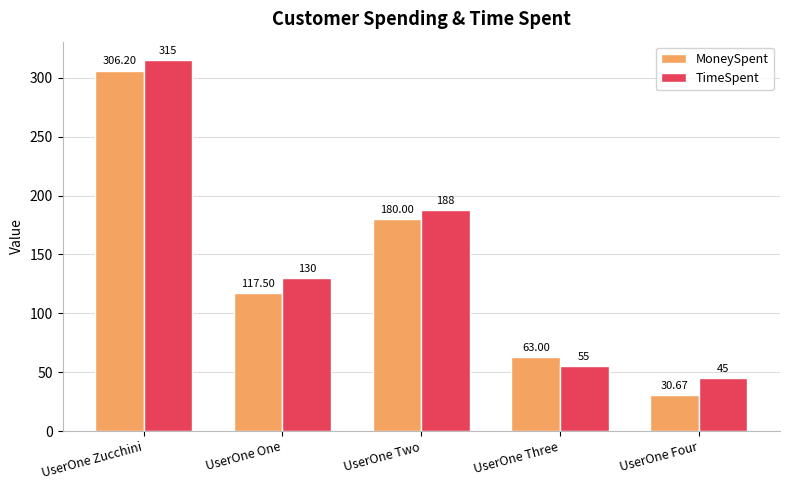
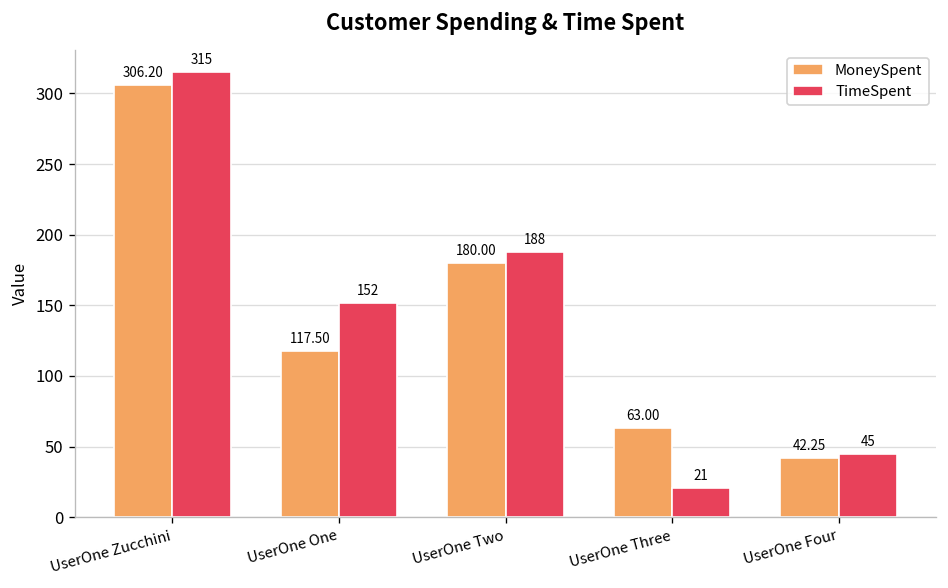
  {
    "MoneySpent": {
      "UserOne Zucchini": 306.20,
      "UserOne One": 117.50,
      "UserOne Two": 180.00,
      "UserOne Three": 63.00,
-     "UserOne Four": 30.67
+     "UserOne Four": 42.25
    },
    "TimeSpent": {
      "UserOne Zucchini": 315,
-     "UserOne One": 130,
+     "UserOne One": 152,
      "UserOne Two": 188,
-     "UserOne Three": 55,
+     "UserOne Three": 21,
      "UserOne Four": 45
    }
  }
